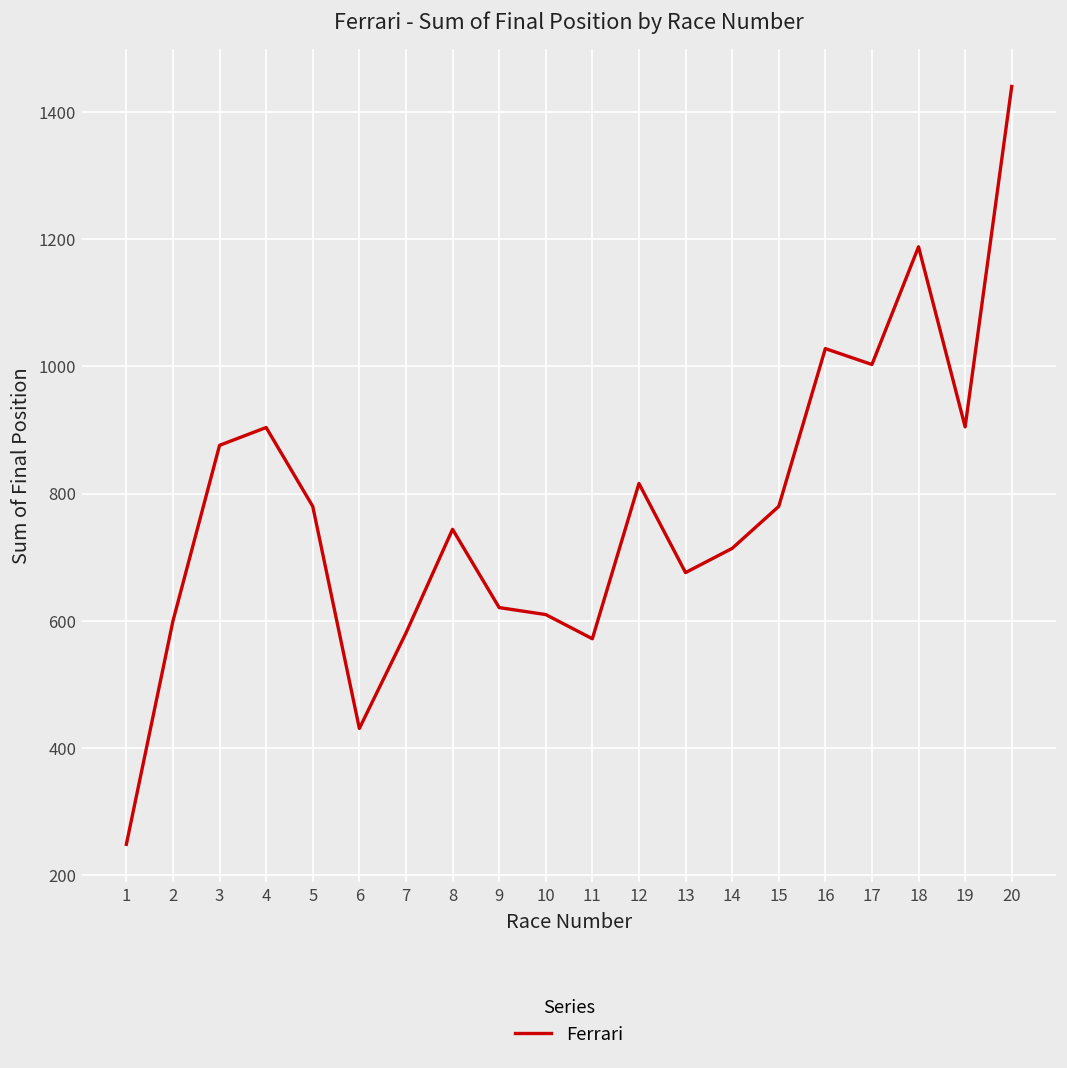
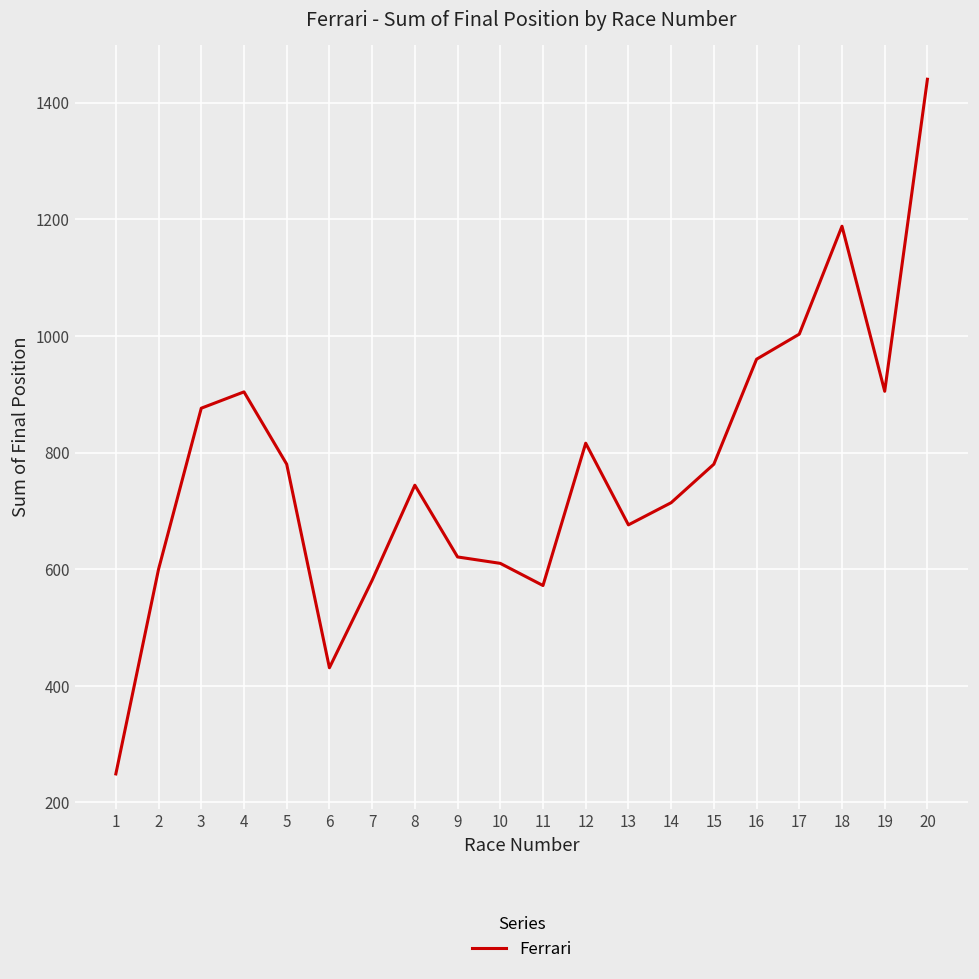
  {
    "1": 250,
    "2": 600,
    "3": 880,
    "4": 900,
    "5": 780,
    "6": 430,
    "7": 580,
    "8": 740,
    "9": 620,
    "10": 610,
    "11": 570,
    "12": 820,
    "13": 680,
    "14": 710,
    "15": 780,
-   "16": 1030,
+   "16": 960,
    "17": 1000,
    "18": 1190,
    "19": 910,
    "20": 1440
  }
